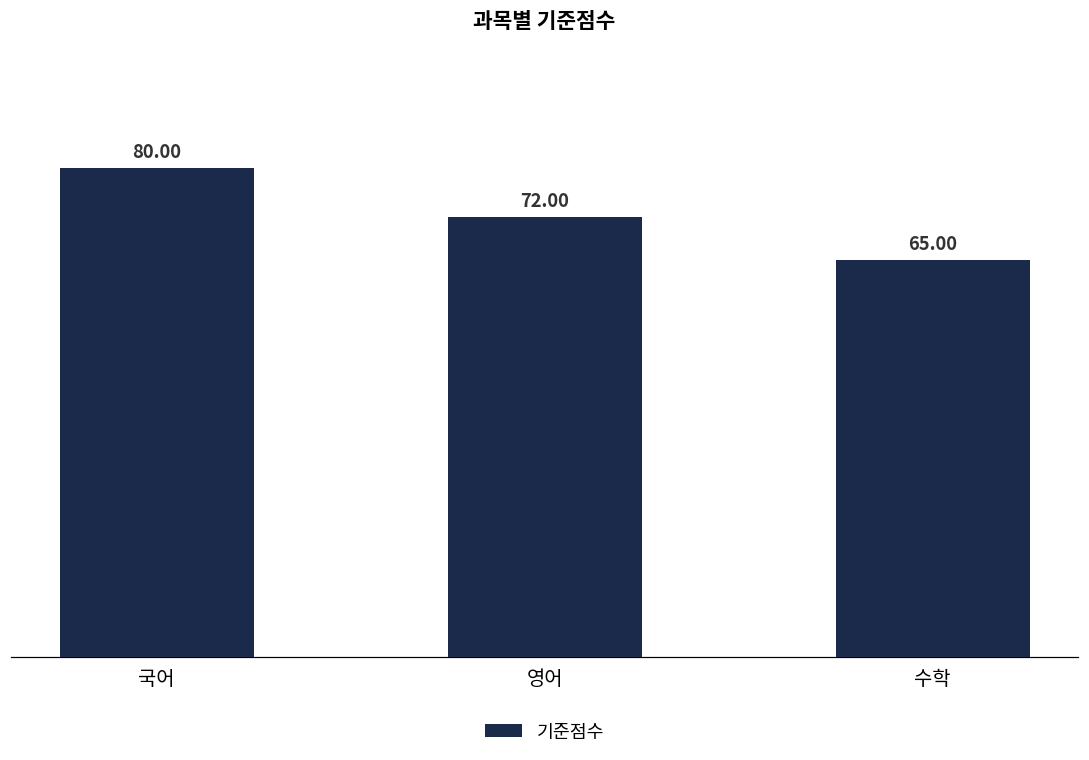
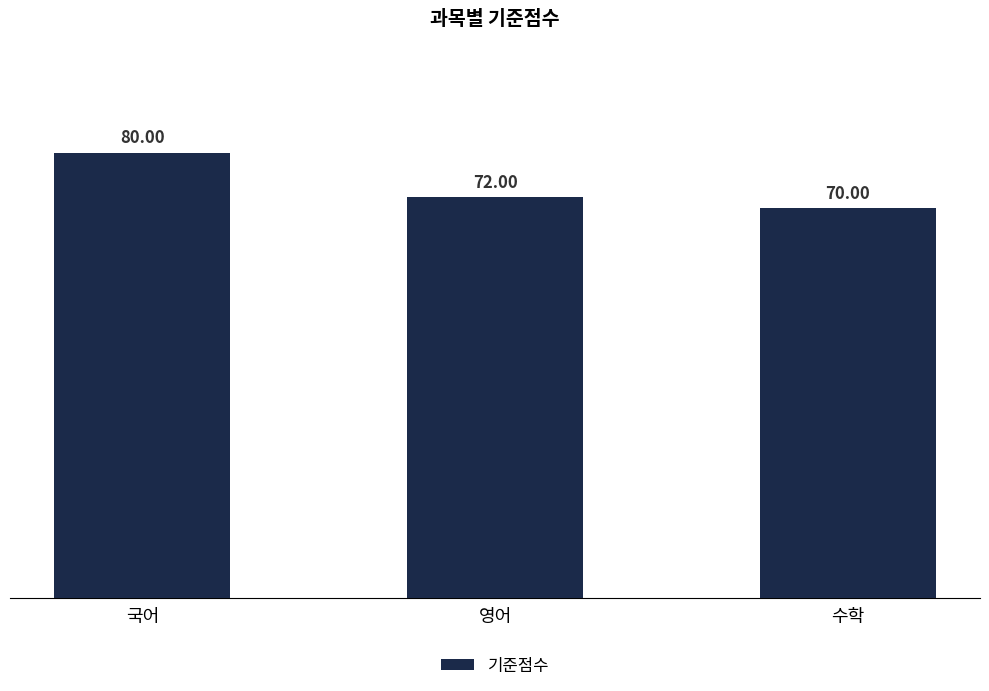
  {
    "국어": 80.00,
    "영어": 72.00,
-   "수학": 65.00
+   "수학": 70.00
  }
